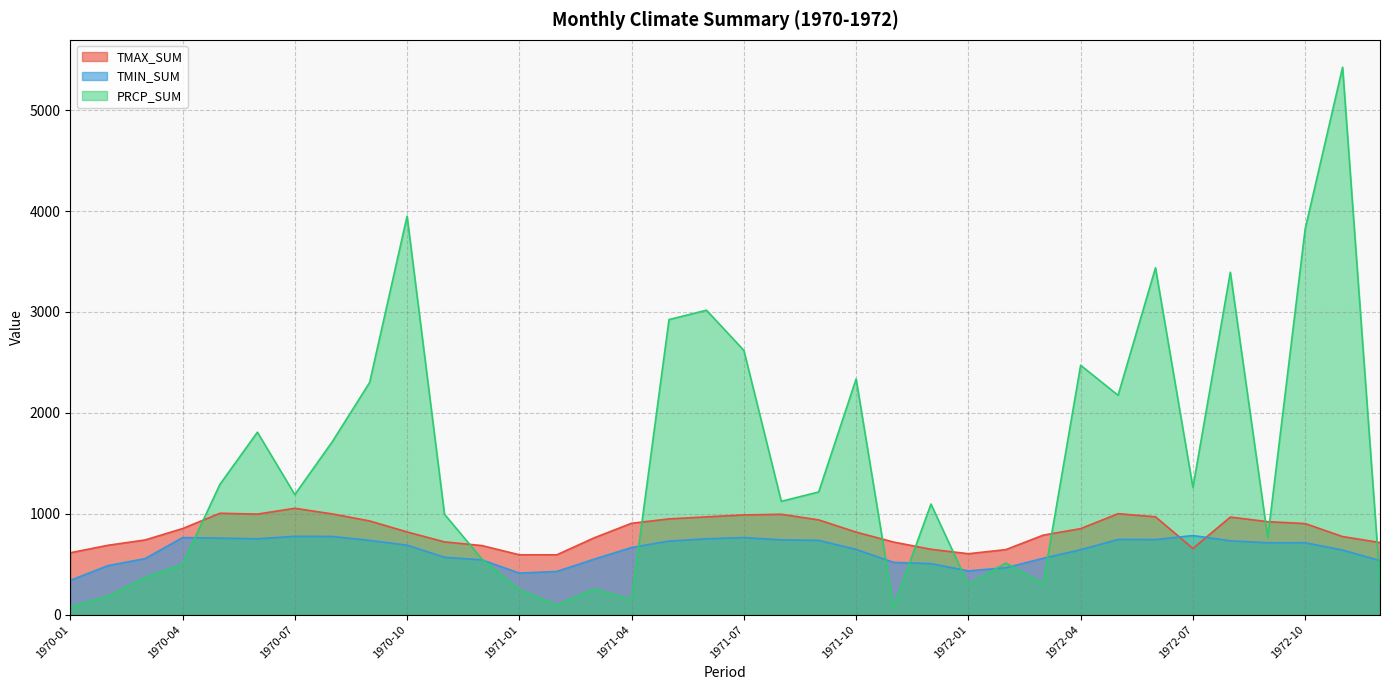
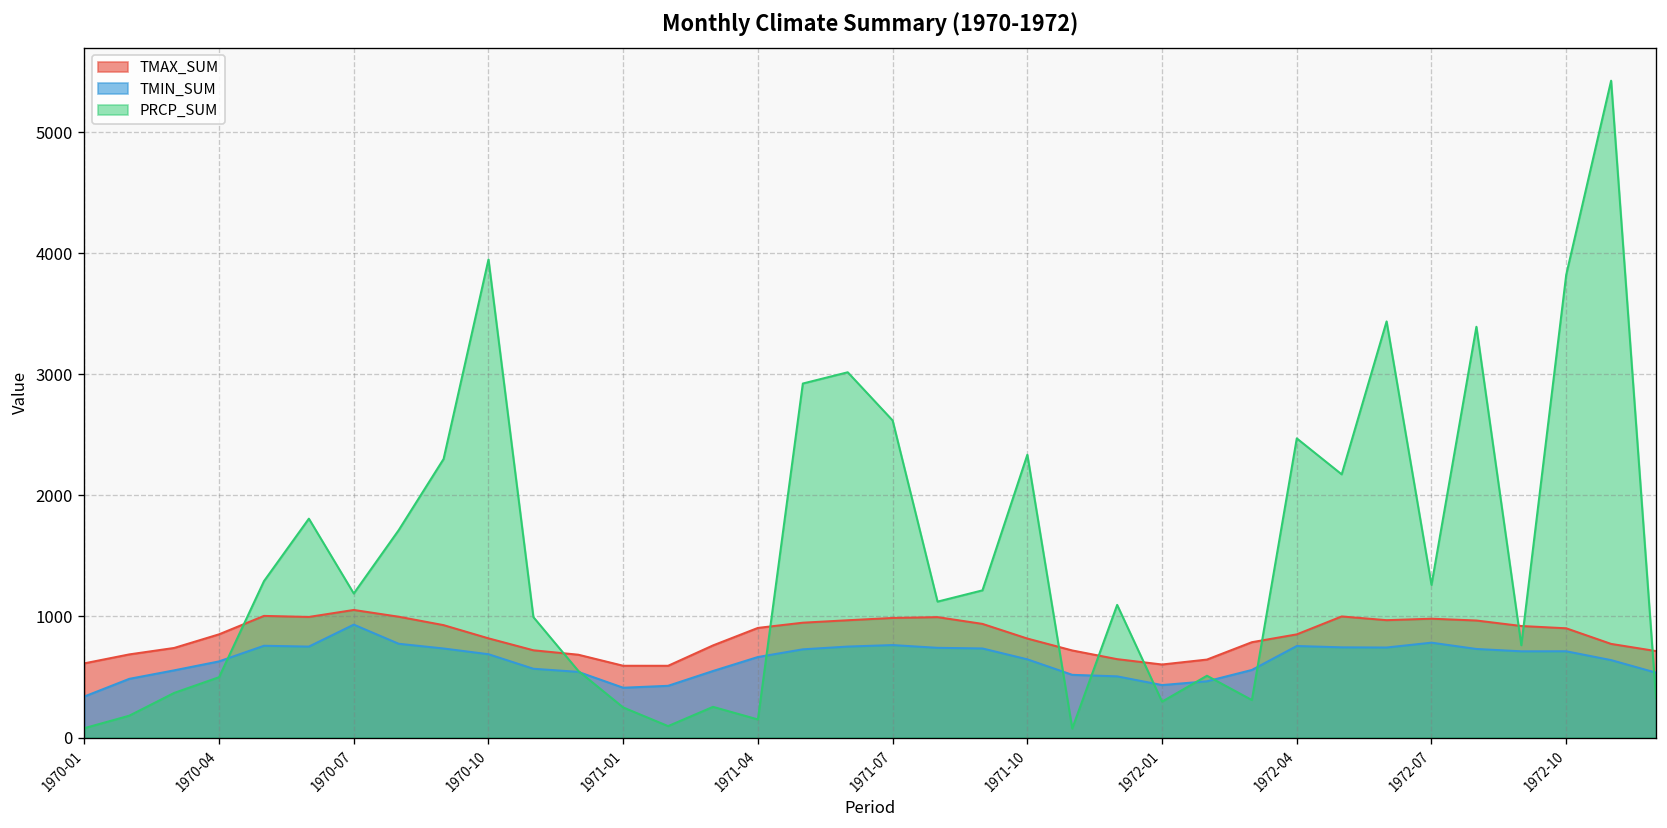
  {
    "TMAX_SUM": {
      "1970-01": 610,
      "1970-04": 850,
      "1970-07": 1050,
      "1970-10": 820,
      "1971-01": 590,
      "1971-04": 910,
      "1971-07": 990,
      "1971-10": 820,
      "1972-01": 600,
      "1972-04": 850,
-     "1972-07": 660,
+     "1972-07": 980,
      "1972-10": 900
    },
    "TMIN_SUM": {
      "1970-01": 340,
-     "1970-04": 760,
-     "1970-07": 780,
+     "1970-04": 630,
+     "1970-07": 930,
      "1970-10": 690,
      "1971-01": 410,
      "1971-04": 670,
      "1971-07": 760,
      "1971-10": 650,
      "1972-01": 430,
-     "1972-04": 640,
+     "1972-04": 760,
      "1972-07": 780,
      "1972-10": 710
    },
    "PRCP_SUM": {
      "1970-01": 80,
      "1970-04": 500,
      "1970-07": 1190,
      "1970-10": 3950,
      "1971-01": 250,
      "1971-04": 150,
      "1971-07": 2620,
      "1971-10": 2340,
      "1972-01": 300,
      "1972-04": 2470,
      "1972-07": 1260,
      "1972-10": 3820
    }
  }
